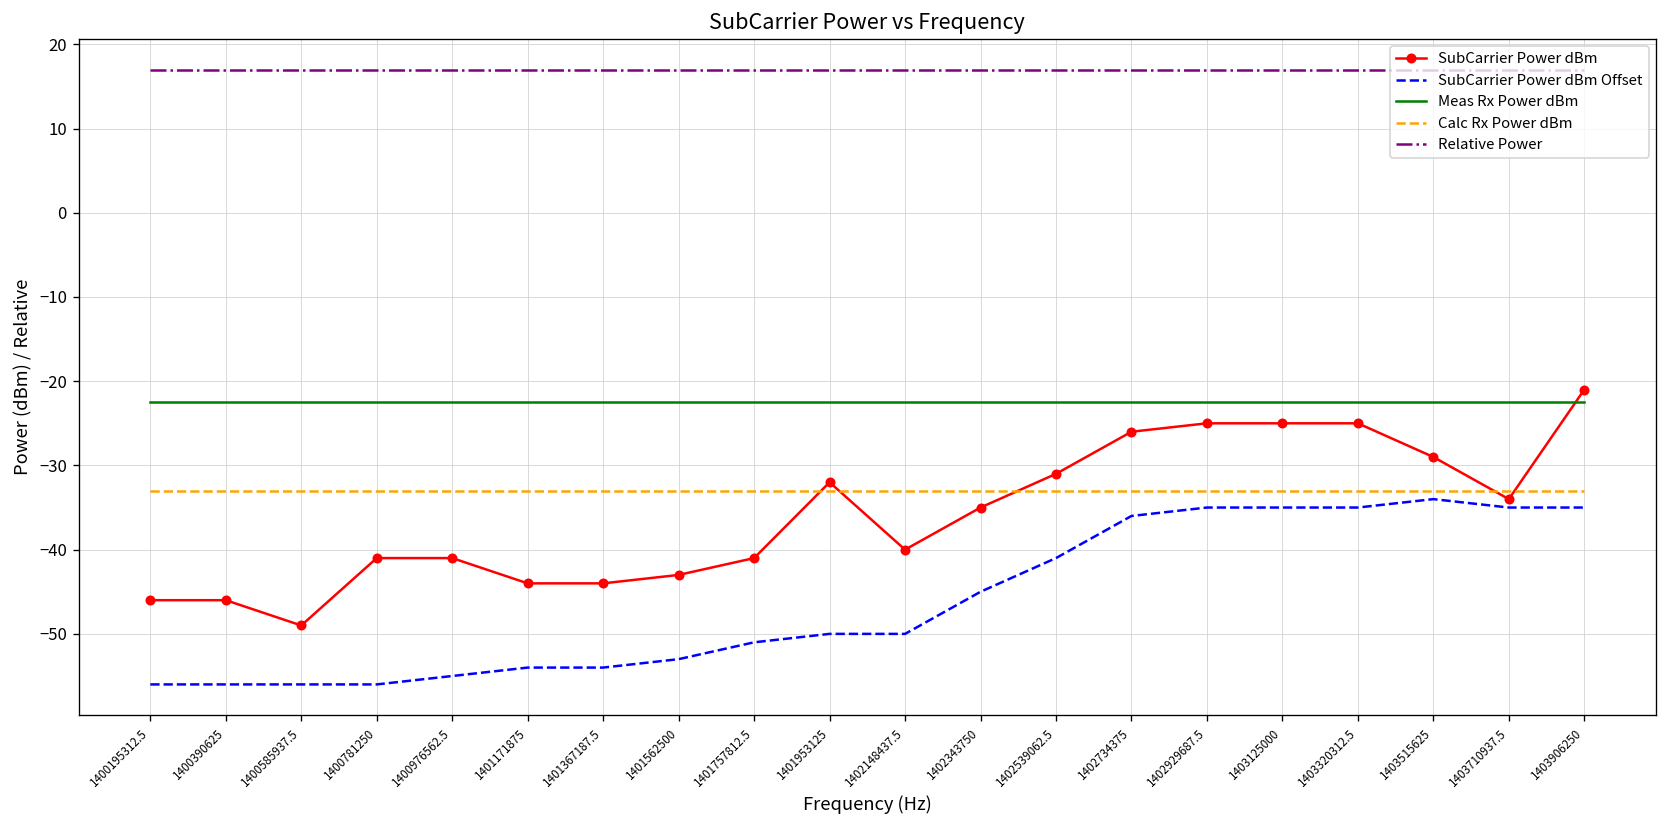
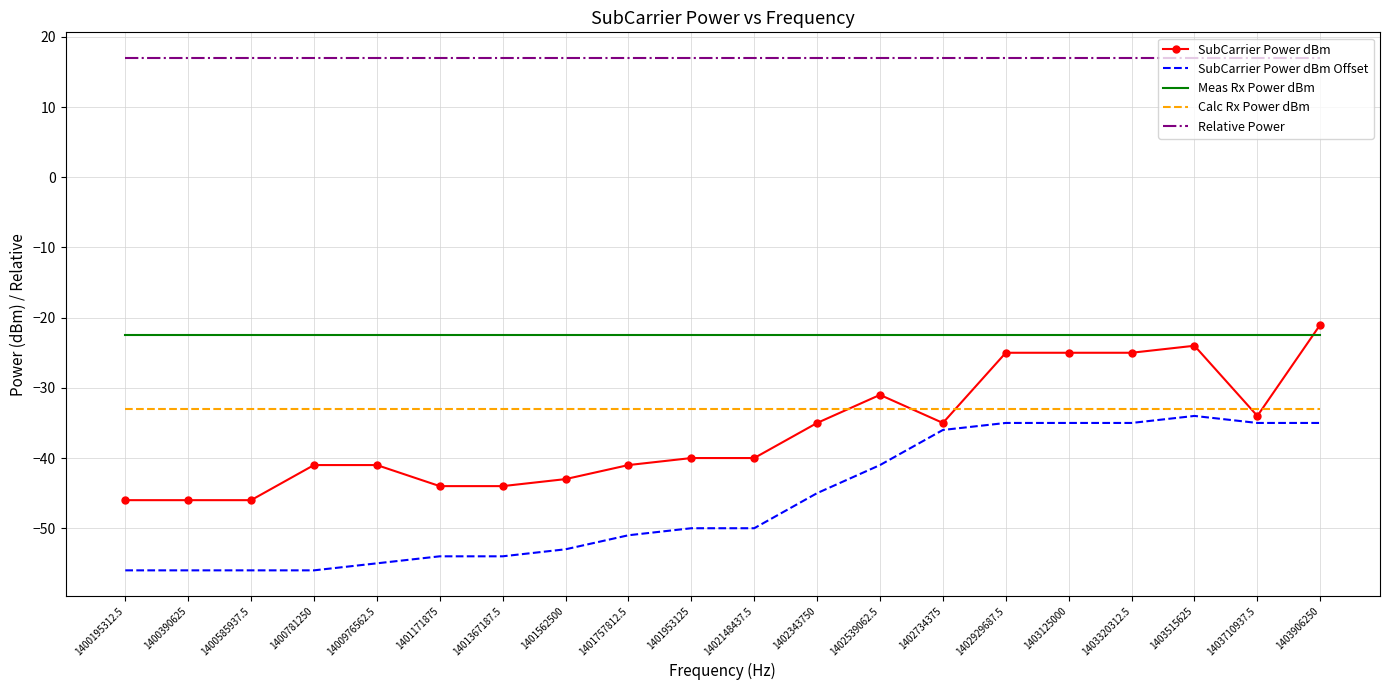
  {
    "SubCarrier Power dBm": {
      "1400195312.5": -46,
      "1400390625": -46,
-     "1400585937.5": -49,
+     "1400585937.5": -46,
      "1400781250": -41,
      "1400976562.5": -41,
      "1401171875": -44,
      "1401367187.5": -44,
      "1401562500": -43,
      "1401757812.5": -41,
-     "1401953125": -32,
+     "1401953125": -40,
      "1402148437.5": -40,
      "1402343750": -35,
      "1402539062.5": -31,
-     "1402734375": -26,
+     "1402734375": -35,
      "1402929687.5": -25,
      "1403125000": -25,
      "1403320312.5": -25,
-     "1403515625": -29,
+     "1403515625": -24,
      "1403710937.5": -34,
      "1403906250": -21
    },
    "SubCarrier Power dBm Offset": {
      "1400195312.5": -56,
      "1400390625": -56,
      "1400585937.5": -56,
      "1400781250": -56,
      "1400976562.5": -55,
      "1401171875": -54,
      "1401367187.5": -54,
      "1401562500": -53,
      "1401757812.5": -51,
      "1401953125": -50,
      "1402148437.5": -50,
      "1402343750": -45,
      "1402539062.5": -41,
      "1402734375": -36,
      "1402929687.5": -35,
      "1403125000": -35,
      "1403320312.5": -35,
      "1403515625": -34,
      "1403710937.5": -35,
      "1403906250": -35
    },
    "Meas Rx Power dBm": {
      "1400195312.5": -22,
      "1400390625": -22,
      "1400585937.5": -22,
      "1400781250": -22,
      "1400976562.5": -22,
      "1401171875": -22,
      "1401367187.5": -22,
      "1401562500": -22,
      "1401757812.5": -22,
      "1401953125": -22,
      "1402148437.5": -22,
      "1402343750": -22,
      "1402539062.5": -22,
      "1402734375": -22,
      "1402929687.5": -22,
      "1403125000": -22,
      "1403320312.5": -22,
      "1403515625": -22,
      "1403710937.5": -22,
      "1403906250": -22
    },
    "Calc Rx Power dBm": {
      "1400195312.5": -33,
      "1400390625": -33,
      "1400585937.5": -33,
      "1400781250": -33,
      "1400976562.5": -33,
      "1401171875": -33,
      "1401367187.5": -33,
      "1401562500": -33,
      "1401757812.5": -33,
      "1401953125": -33,
      "1402148437.5": -33,
      "1402343750": -33,
      "1402539062.5": -33,
      "1402734375": -33,
      "1402929687.5": -33,
      "1403125000": -33,
      "1403320312.5": -33,
      "1403515625": -33,
      "1403710937.5": -33,
      "1403906250": -33
    },
    "Relative Power": {
      "1400195312.5": 17,
      "1400390625": 17,
      "1400585937.5": 17,
      "1400781250": 17,
      "1400976562.5": 17,
      "1401171875": 17,
      "1401367187.5": 17,
      "1401562500": 17,
      "1401757812.5": 17,
      "1401953125": 17,
      "1402148437.5": 17,
      "1402343750": 17,
      "1402539062.5": 17,
      "1402734375": 17,
      "1402929687.5": 17,
      "1403125000": 17,
      "1403320312.5": 17
    }
  }
